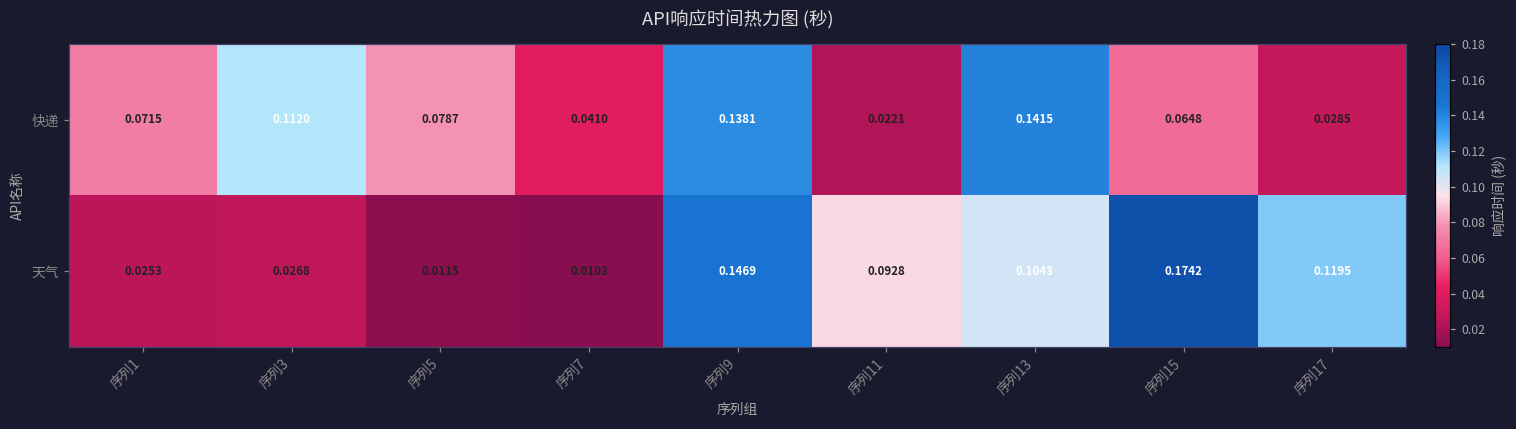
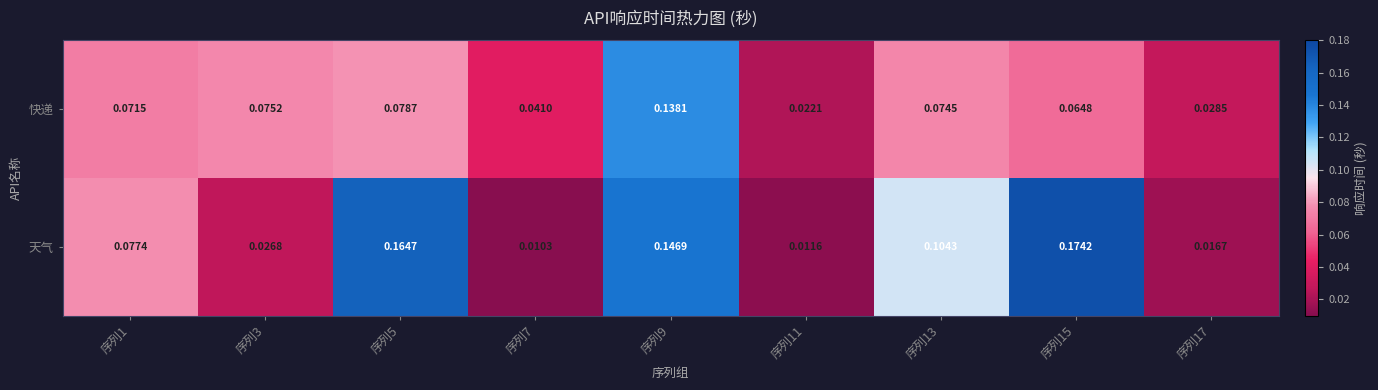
  {
    "快递": {
      "序列1": 0.0715,
-     "序列3": 0.1120,
+     "序列3": 0.0752,
      "序列5": 0.0787,
      "序列7": 0.0410,
      "序列9": 0.1381,
      "序列11": 0.0221,
-     "序列13": 0.1415,
+     "序列13": 0.0745,
      "序列15": 0.0648,
      "序列17": 0.0285
    },
    "天气": {
-     "序列1": 0.0253,
+     "序列1": 0.0774,
      "序列3": 0.0268,
-     "序列5": 0.0115,
+     "序列5": 0.1647,
      "序列7": 0.0103,
      "序列9": 0.1469,
-     "序列11": 0.0928,
+     "序列11": 0.0116,
      "序列15": 0.1742,
-     "序列17": 0.1195
+     "序列17": 0.0167
    }
  }
